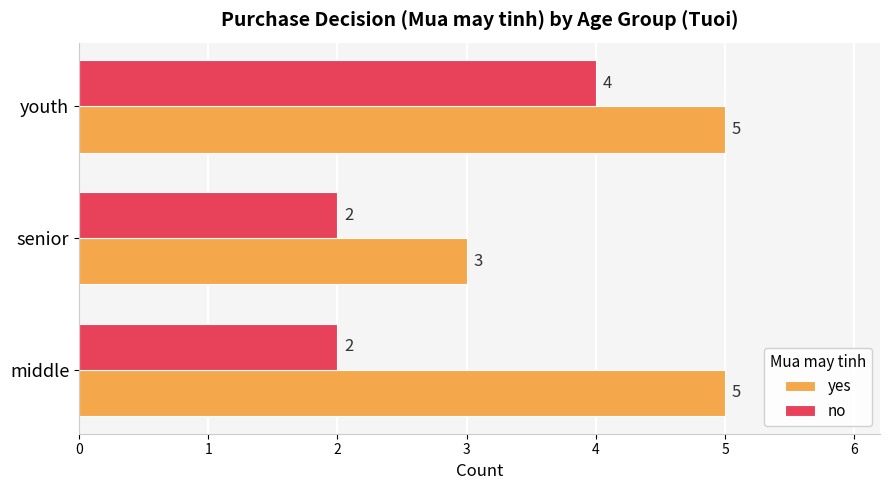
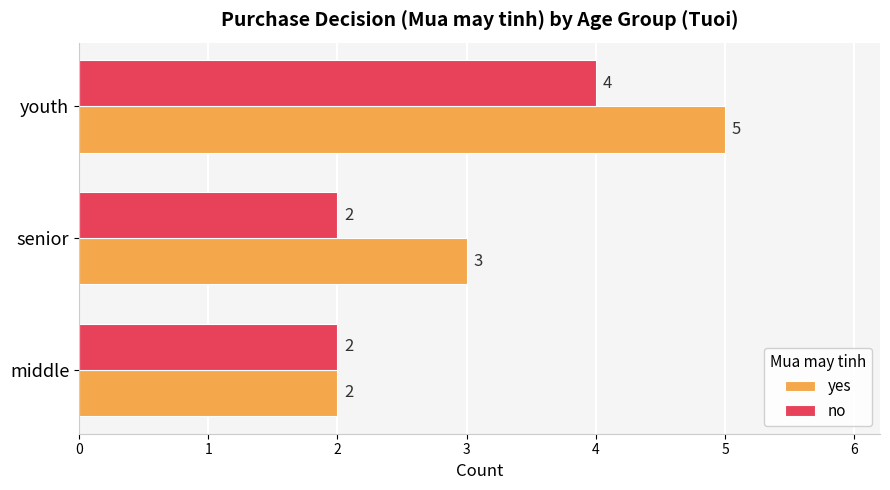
  {
    "yes": {
      "youth": 5,
      "senior": 3,
-     "middle": 5
+     "middle": 2
    },
    "no": {
      "youth": 4,
      "senior": 2,
      "middle": 2
    }
  }
